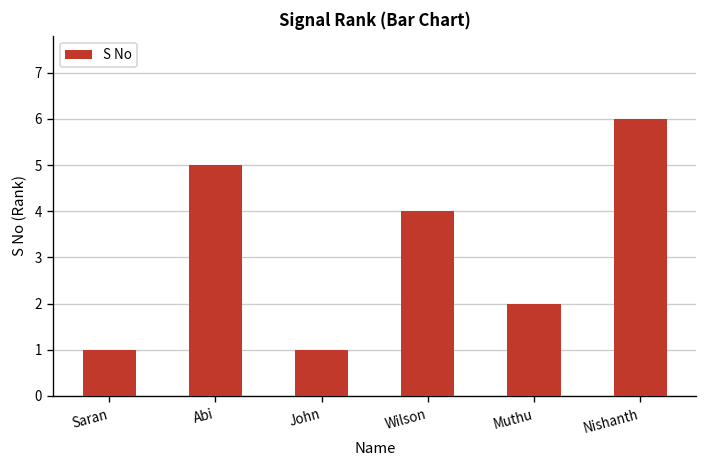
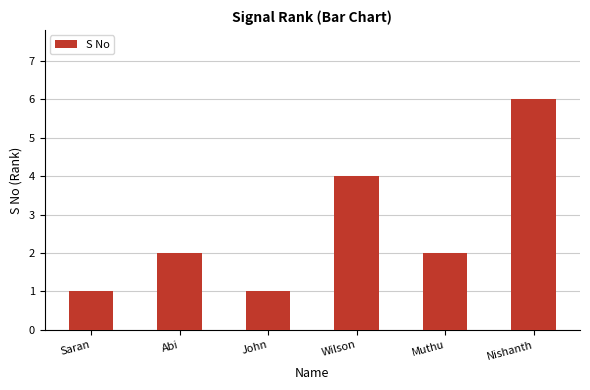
  {
    "Saran": 1,
-   "Abi": 5,
+   "Abi": 2,
    "John": 1,
    "Wilson": 4,
    "Muthu": 2,
    "Nishanth": 6
  }
